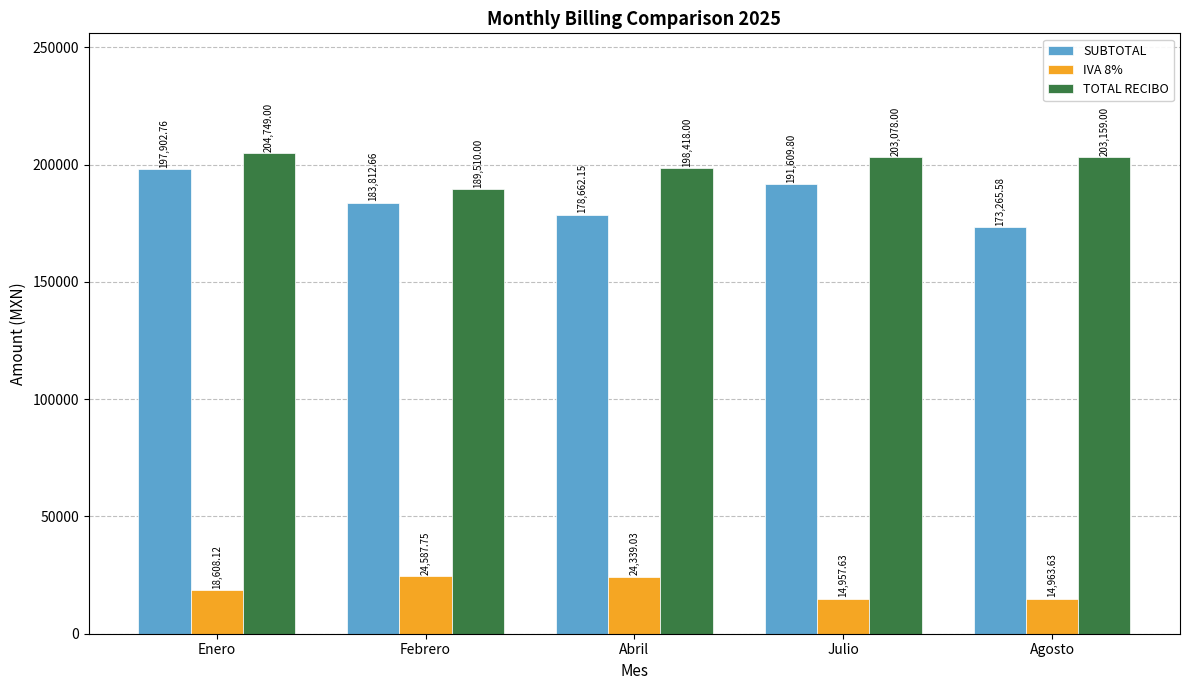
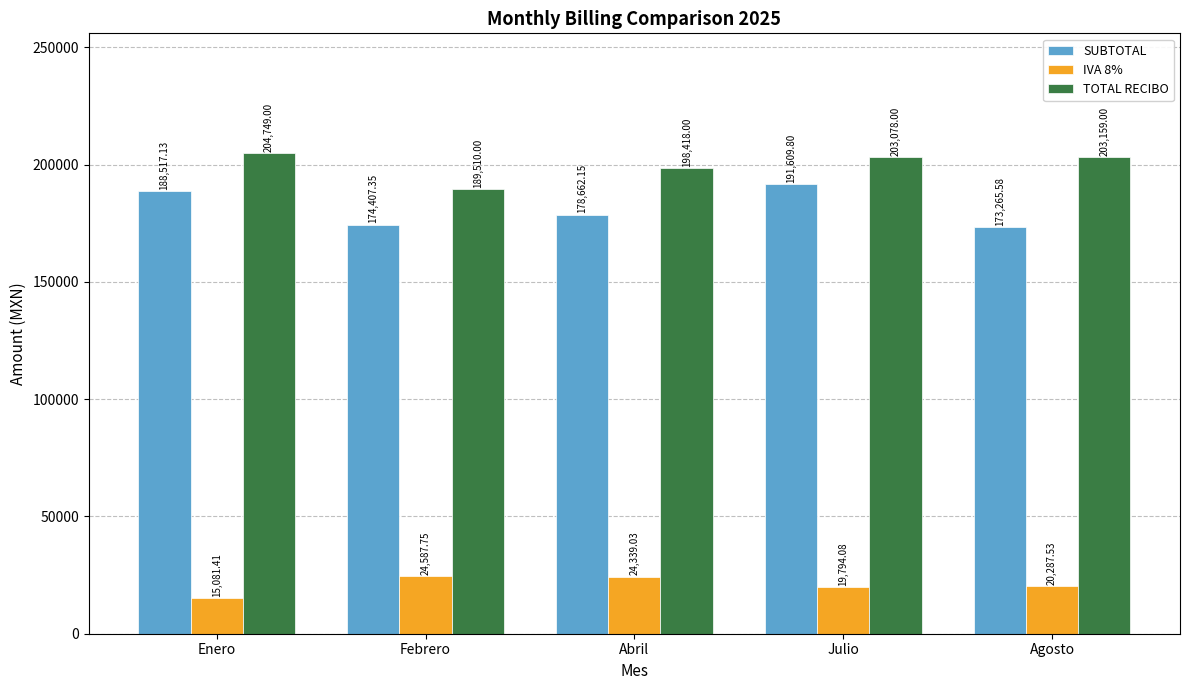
  {
    "SUBTOTAL": {
-     "Enero": "197,902.76",
-     "Febrero": "183,812.66",
+     "Enero": "188,517.13",
+     "Febrero": "174,407.35",
      "Abril": "178,662.15",
      "Julio": "191,609.80",
      "Agosto": "173,265.58"
    },
    "IVA 8%": {
-     "Enero": "18,608.12",
+     "Enero": "15,081.41",
      "Febrero": "24,587.75",
      "Abril": "24,339.03",
-     "Julio": "14,957.63",
-     "Agosto": "14,963.63"
+     "Julio": "19,794.08",
+     "Agosto": "20,287.53"
    },
    "TOTAL RECIBO": {
      "Enero": "204,749.00",
      "Febrero": "189,510.00",
      "Abril": "198,418.00",
      "Julio": "203,078.00",
      "Agosto": "203,159.00"
    }
  }
